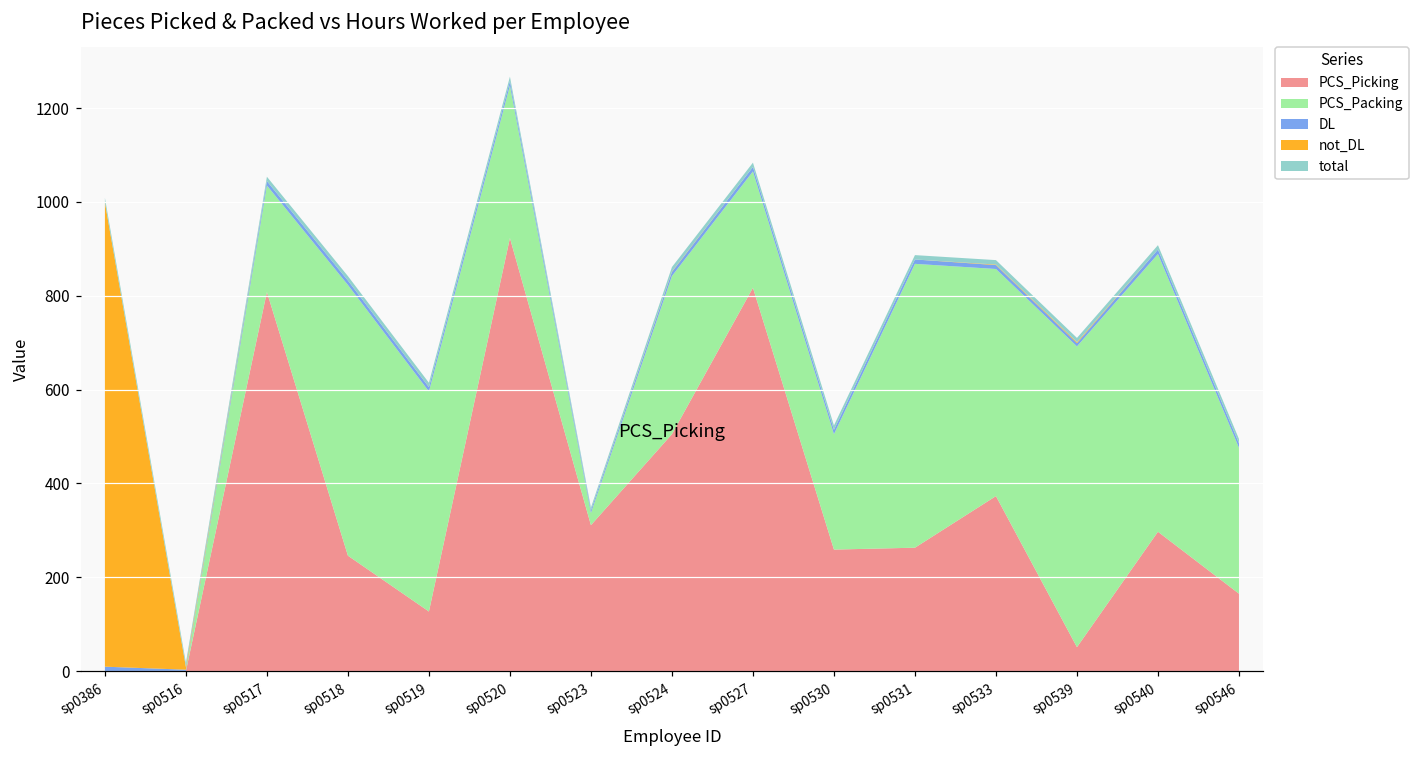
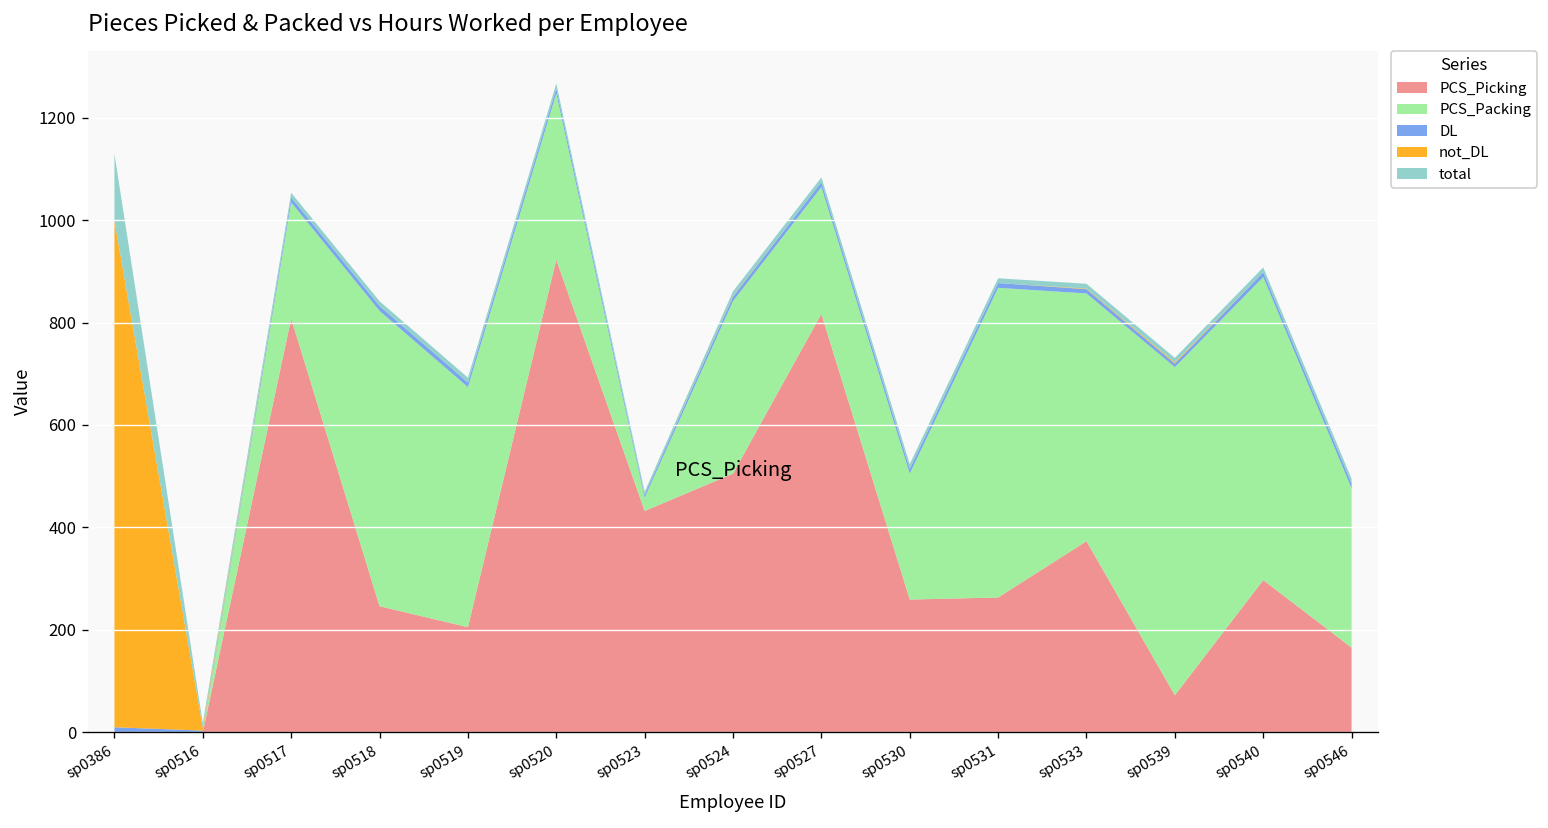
  {
    "PCS_Picking": {
      "sp0517": 810,
      "sp0518": 250,
-     "sp0519": 130,
+     "sp0519": 210,
      "sp0520": 920,
-     "sp0523": 310,
+     "sp0523": 430,
      "sp0524": 510,
      "sp0527": 820,
      "sp0530": 260,
      "sp0531": 260,
      "sp0533": 370,
-     "sp0539": 50,
+     "sp0539": 70,
      "sp0540": 300,
      "sp0546": 170
    },
    "PCS_Packing": {
      "sp0517": 230,
      "sp0518": 580,
      "sp0519": 470,
      "sp0520": 330,
      "sp0524": 340,
      "sp0527": 250,
      "sp0530": 250,
      "sp0531": 610,
      "sp0533": 480,
      "sp0539": 640,
      "sp0540": 590,
      "sp0546": 310
    },
    "DL": {
      "sp0386": 10
    },
    "not_DL": {
      "sp0386": 990
    },
    "total": {
-     "sp0386": 10,
+     "sp0386": 130,
      "sp0516": 10,
      "sp0517": 10,
      "sp0518": 10,
      "sp0519": 10,
      "sp0520": 10,
      "sp0524": 10,
      "sp0527": 10,
      "sp0530": 10,
      "sp0531": 10,
      "sp0533": 10,
      "sp0539": 10,
      "sp0540": 10,
      "sp0546": 10
    }
  }
